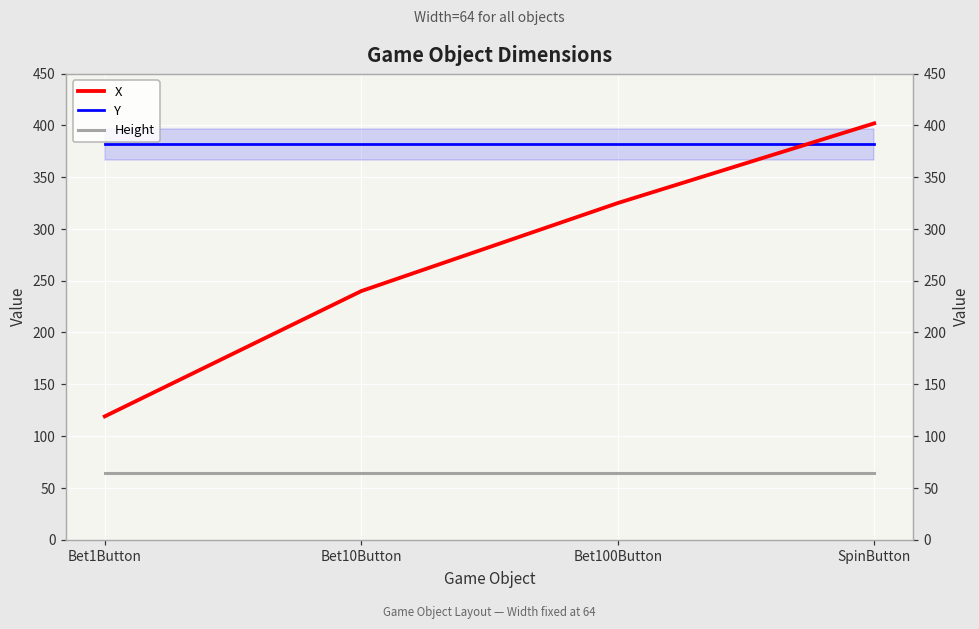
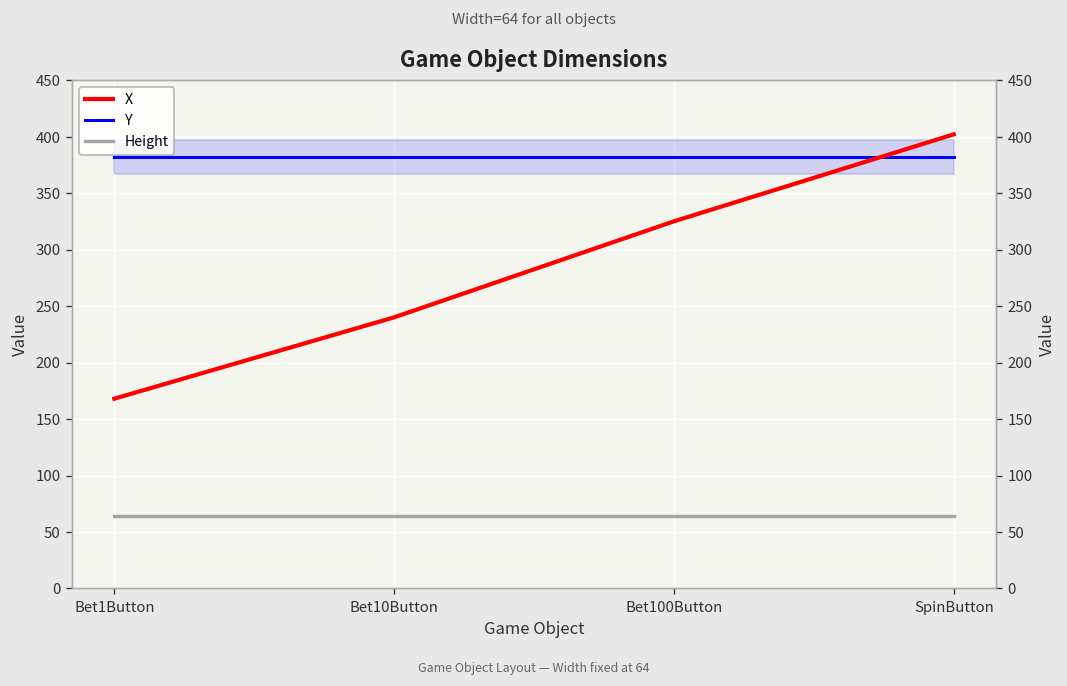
  {
    "X": {
-     "Bet1Button": 120,
+     "Bet1Button": 170,
      "Bet10Button": 240,
      "Bet100Button": 330,
      "SpinButton": 400
    },
    "Height": {
      "Bet1Button": 60,
      "Bet10Button": 60,
      "Bet100Button": 60,
      "SpinButton": 60
    }
  }
